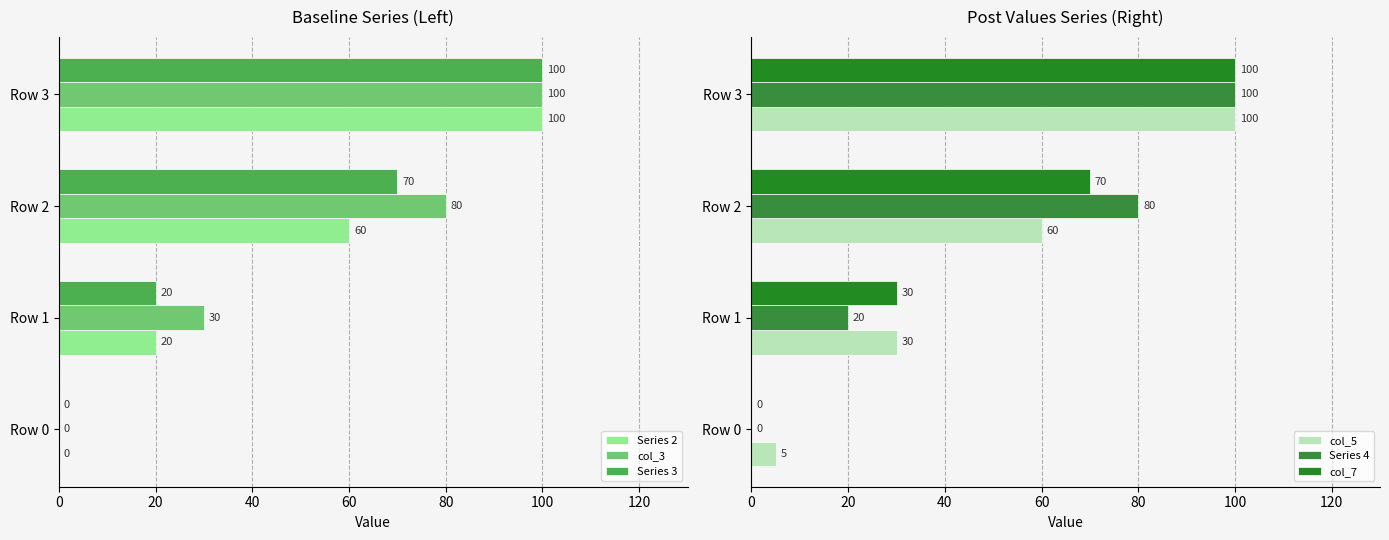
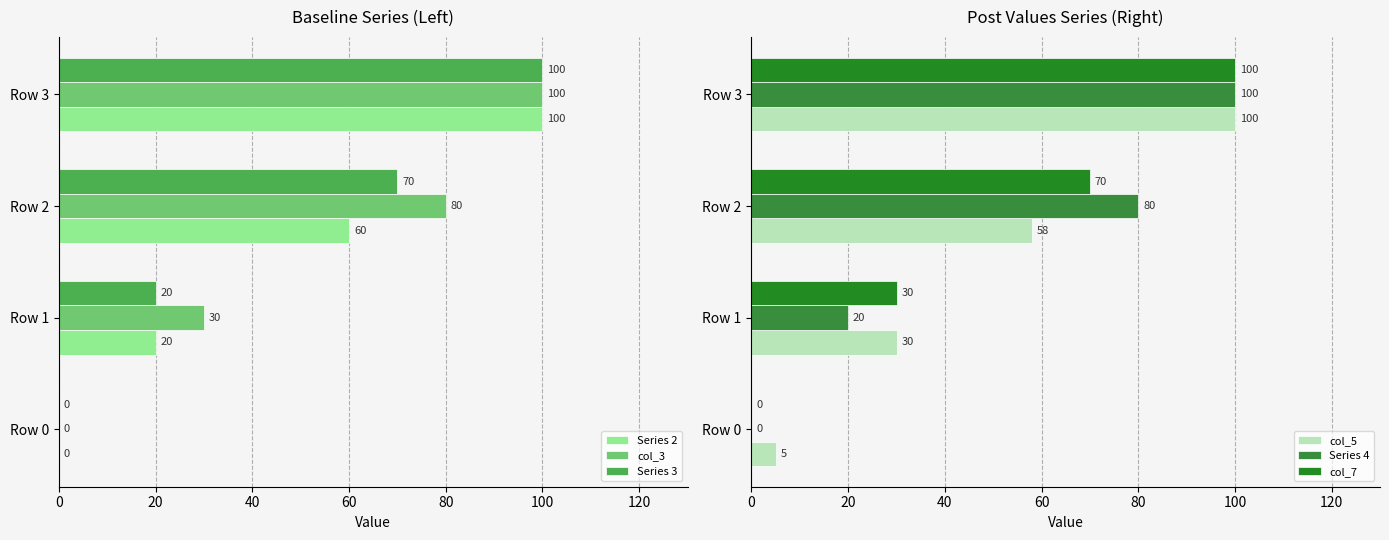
  {
    "Post Values Series (Right)": {
      "col_5": {
        "Row 3": 100,
-       "Row 2": 60,
+       "Row 2": 58,
        "Row 1": 30,
        "Row 0": 5
      }
    }
  }
